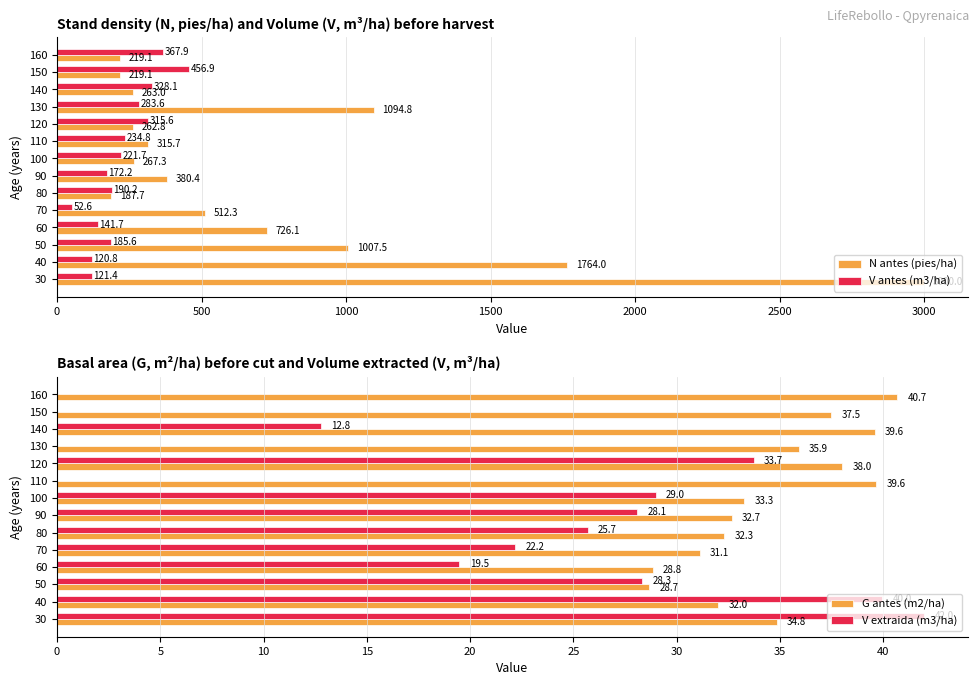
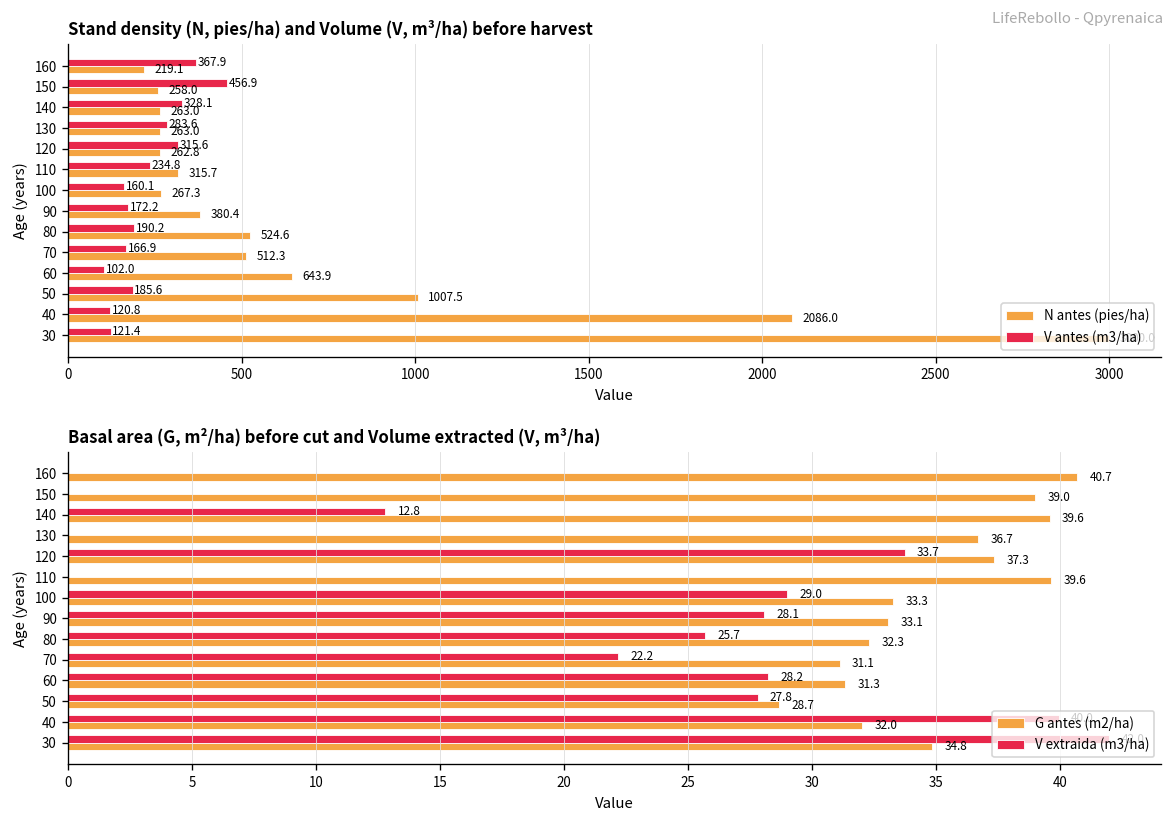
  {
    "Stand density (N, pies/ha) and Volume (V, m³/ha) before harvest": {
      "N antes (pies/ha)": {
        "160": 219.1,
-       "150": 219.1,
-       "130": 1094.8,
+       "150": 258.0,
+       "130": 263.0,
        "110": 315.7,
        "100": 267.3,
        "90": 380.4,
-       "80": 187.7,
+       "80": 524.6,
        "70": 512.3,
-       "60": 726.1,
+       "60": 643.9,
        "50": 1007.5,
-       "40": 1764.0
+       "40": 2086.0
      },
      "V antes (m3/ha)": {
        "160": 367.9,
        "150": 456.9,
        "130": 283.6,
        "110": 234.8,
-       "100": 221.7,
+       "100": 160.1,
        "90": 172.2,
-       "70": 52.6,
-       "60": 141.7,
+       "70": 166.9,
+       "60": 102.0,
        "50": 185.6,
        "40": 120.8,
        "30": 121.4
      }
    },
    "Basal area (G, m²/ha) before cut and Volume extracted (V, m³/ha)": {
      "G antes (m2/ha)": {
        "160": 40.7,
-       "150": 37.5,
+       "150": 39.0,
        "140": 39.6,
-       "130": 35.9,
-       "120": 38.0,
+       "130": 36.7,
+       "120": 37.3,
        "110": 39.6,
        "100": 33.3,
-       "90": 32.7,
+       "90": 33.1,
        "80": 32.3,
        "70": 31.1,
-       "60": 28.8,
+       "60": 31.3,
        "40": 32.0,
        "30": 34.8
      },
      "V extraida (m3/ha)": {
        "140": 12.8,
        "120": 33.7,
        "100": 29.0,
        "90": 28.1,
        "80": 25.7,
        "70": 22.2,
-       "60": 19.5,
-       "50": 28.3
+       "60": 28.2,
+       "50": 27.8
      }
    }
  }
